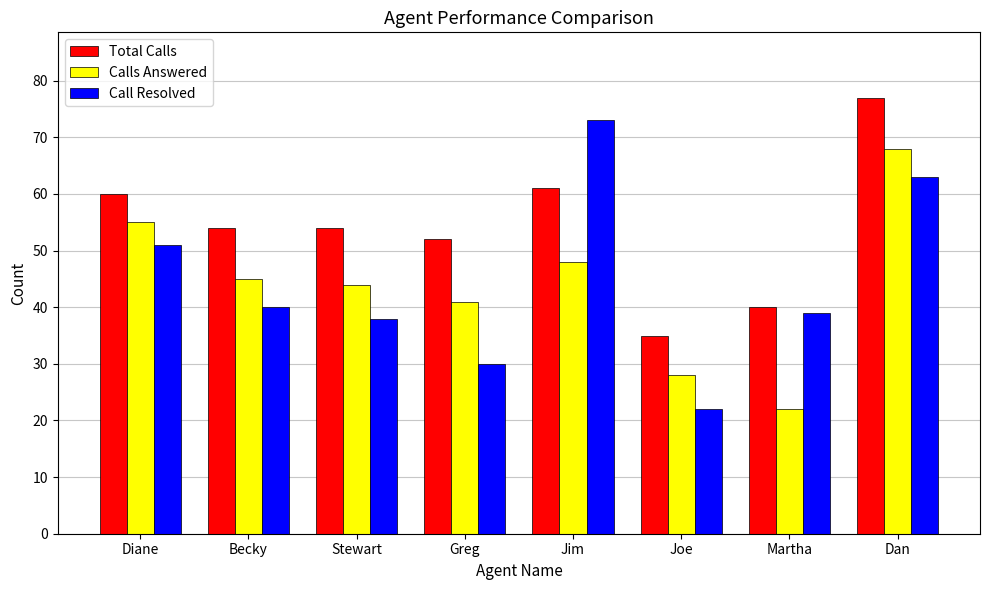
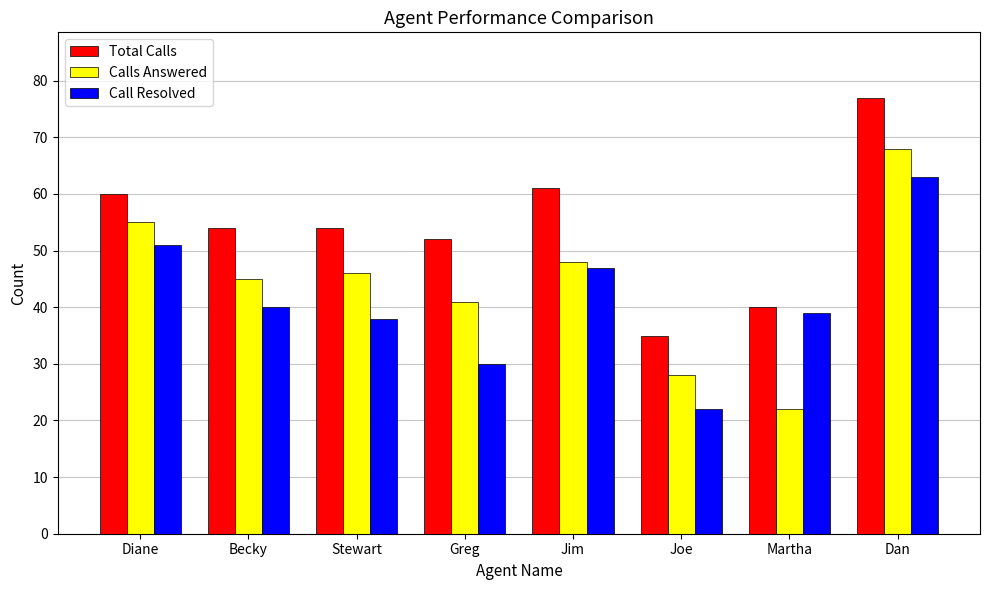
  {
    "Total Calls": {
      "Diane": 60,
      "Becky": 54,
      "Stewart": 54,
      "Greg": 52,
      "Jim": 61,
      "Joe": 35,
      "Martha": 40,
      "Dan": 77
    },
    "Calls Answered": {
      "Diane": 55,
      "Becky": 45,
-     "Stewart": 44,
+     "Stewart": 46,
      "Greg": 41,
      "Jim": 48,
      "Joe": 28,
      "Martha": 22,
      "Dan": 68
    },
    "Call Resolved": {
      "Diane": 51,
      "Becky": 40,
      "Stewart": 38,
      "Greg": 30,
-     "Jim": 73,
+     "Jim": 47,
      "Joe": 22,
      "Martha": 39,
      "Dan": 63
    }
  }
